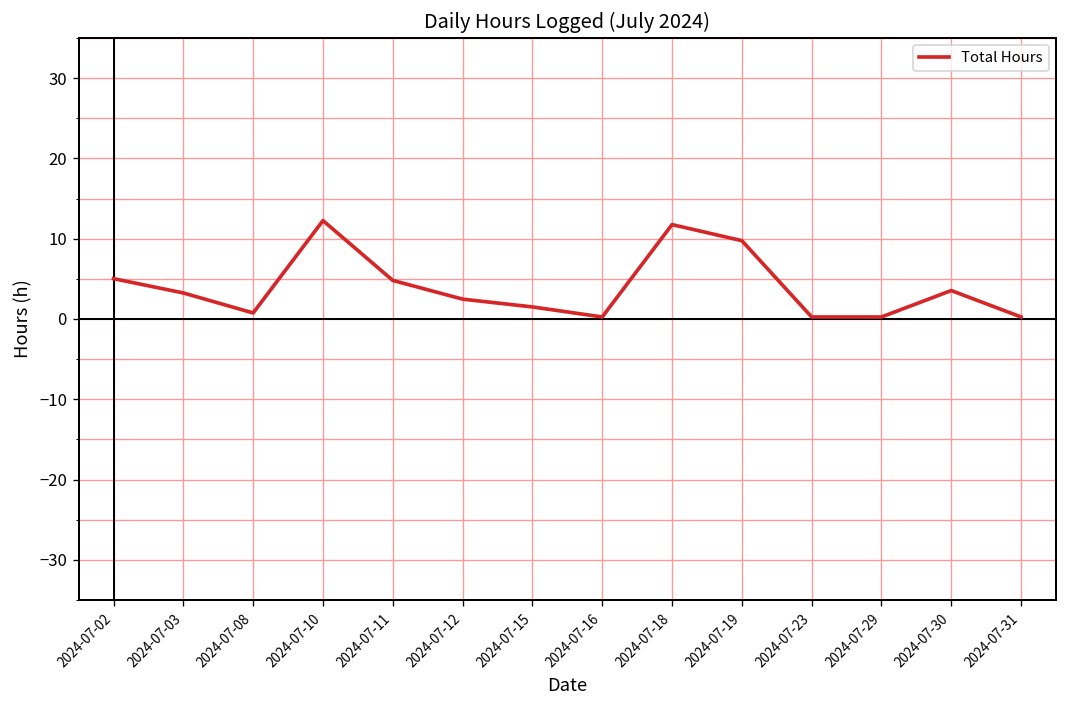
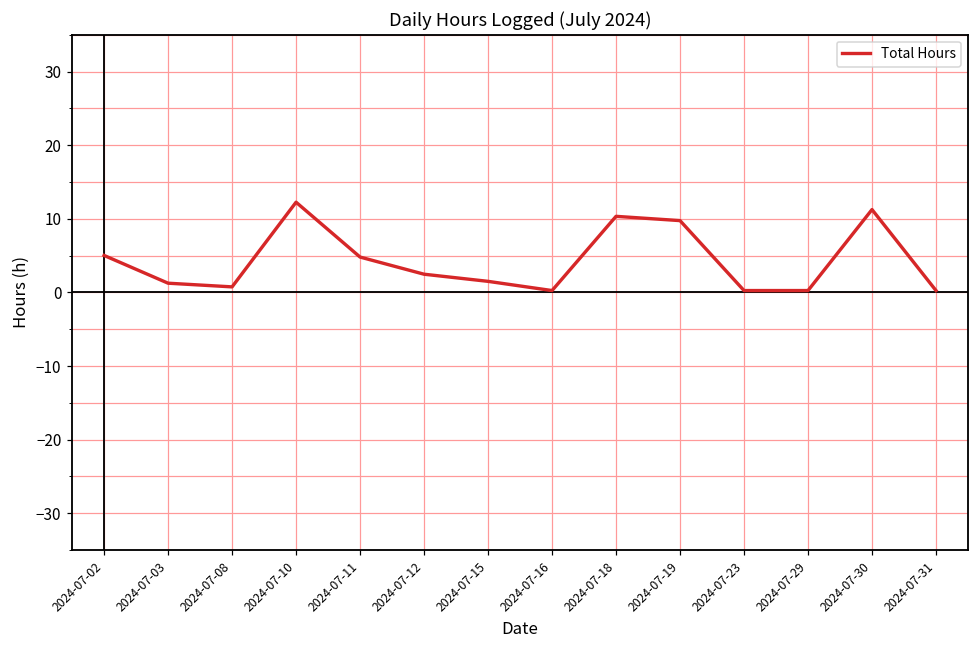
  {
    "2024-07-02": 5,
-   "2024-07-03": 3,
+   "2024-07-03": 1,
    "2024-07-08": 1,
    "2024-07-10": 12,
    "2024-07-11": 5,
    "2024-07-12": 2,
    "2024-07-15": 2,
    "2024-07-16": 0,
-   "2024-07-18": 12,
+   "2024-07-18": 10,
    "2024-07-19": 10,
    "2024-07-23": 0,
    "2024-07-29": 0,
-   "2024-07-30": 4,
+   "2024-07-30": 11,
    "2024-07-31": 0
  }
